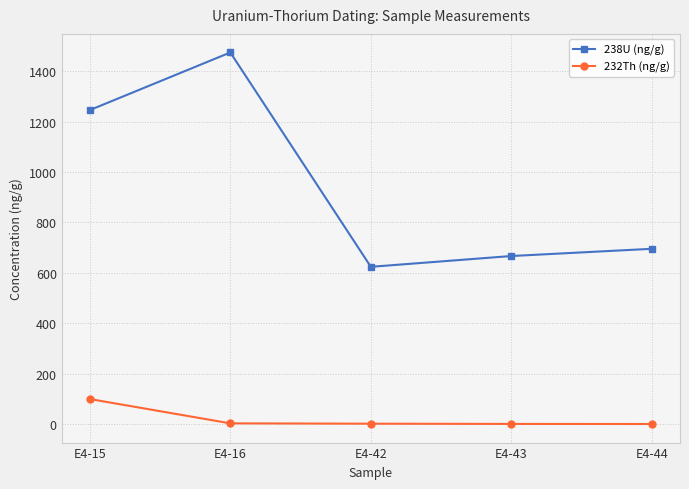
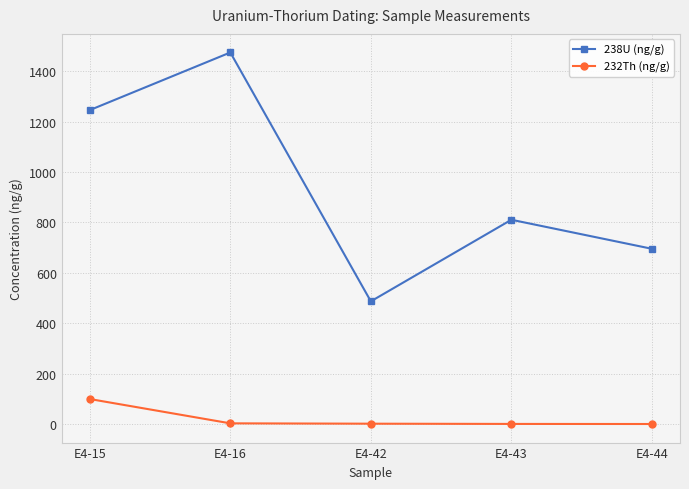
  {
    "238U (ng/g)": {
      "E4-15": 1250,
      "E4-16": 1470,
-     "E4-42": 620,
-     "E4-43": 670,
+     "E4-42": 490,
+     "E4-43": 810,
      "E4-44": 700
    },
    "232Th (ng/g)": {
      "E4-15": 100,
      "E4-16": 0,
      "E4-42": 0,
      "E4-43": 0,
      "E4-44": 0
    }
  }
